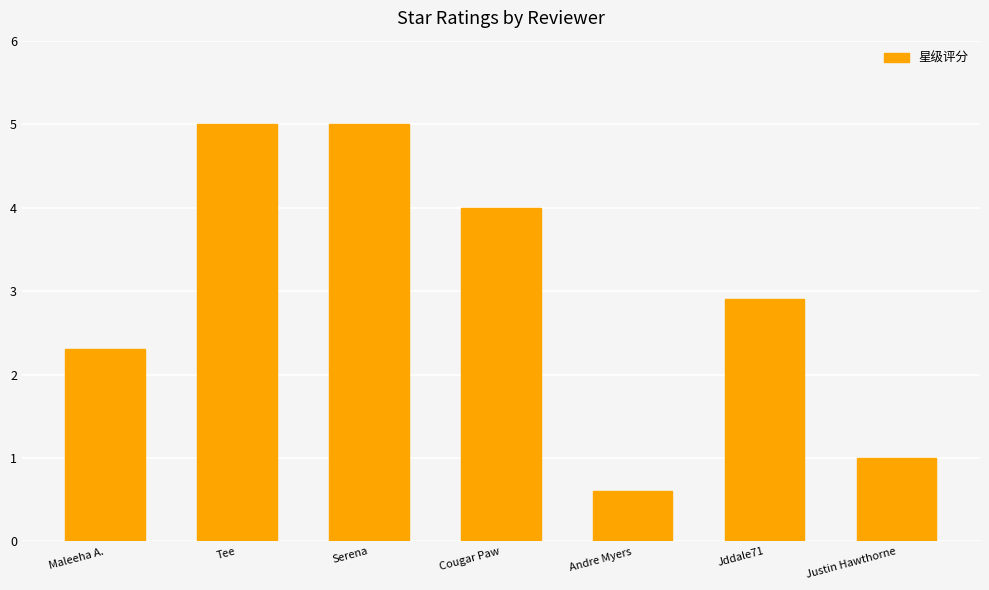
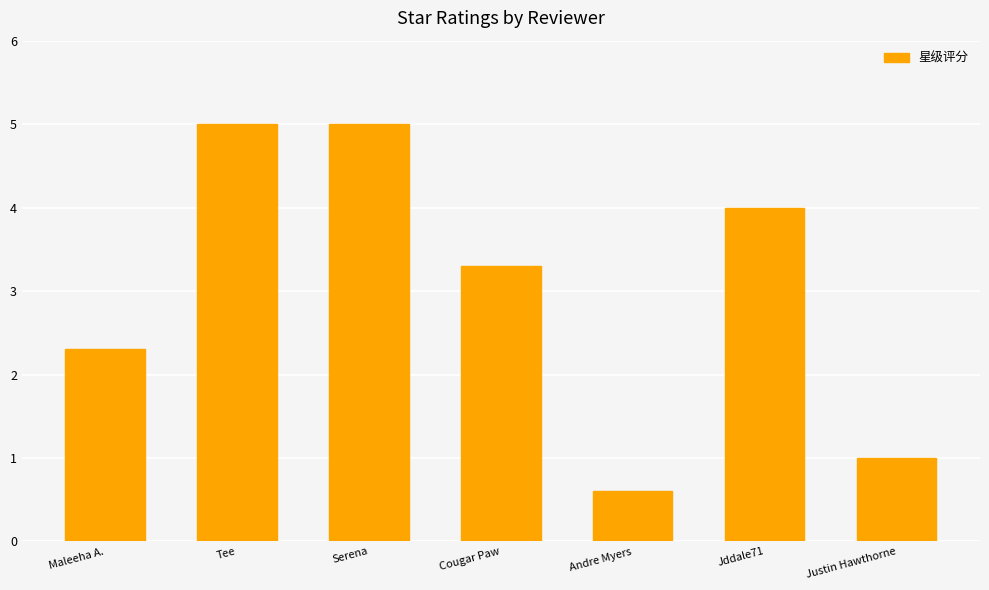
  {
    "Maleeha A.": 2.3,
    "Tee": 5.0,
    "Serena": 5.0,
-   "Cougar Paw": 4.0,
+   "Cougar Paw": 3.3,
    "Andre Myers": 0.6,
-   "Jddale71": 2.9,
+   "Jddale71": 4.0,
    "Justin Hawthorne": 1.0
  }
